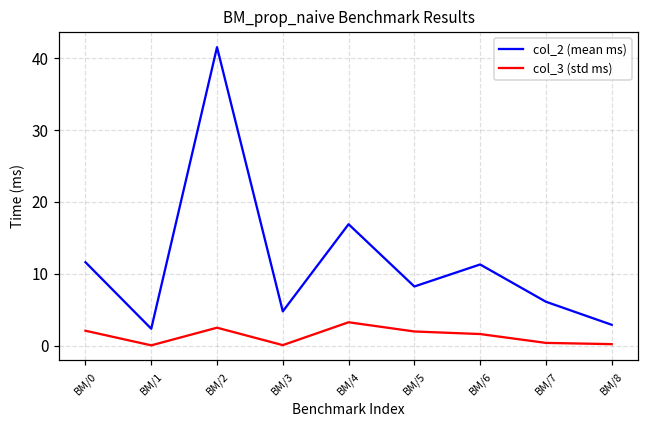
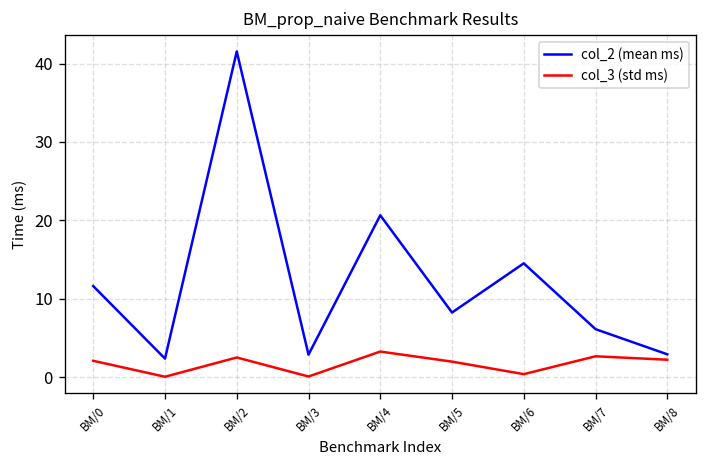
  {
    "col_2 (mean ms)": {
      "BM/0": 12,
      "BM/1": 2,
      "BM/2": 42,
-     "BM/3": 5,
-     "BM/4": 17,
+     "BM/3": 3,
+     "BM/4": 21,
      "BM/5": 8,
-     "BM/6": 11,
+     "BM/6": 15,
      "BM/7": 6,
      "BM/8": 3
    },
    "col_3 (std ms)": {
      "BM/0": 2,
      "BM/1": 0,
      "BM/2": 2,
      "BM/3": 0,
      "BM/4": 3,
      "BM/5": 2,
-     "BM/6": 2,
-     "BM/7": 0,
-     "BM/8": 0
+     "BM/6": 0,
+     "BM/7": 3,
+     "BM/8": 2
    }
  }
